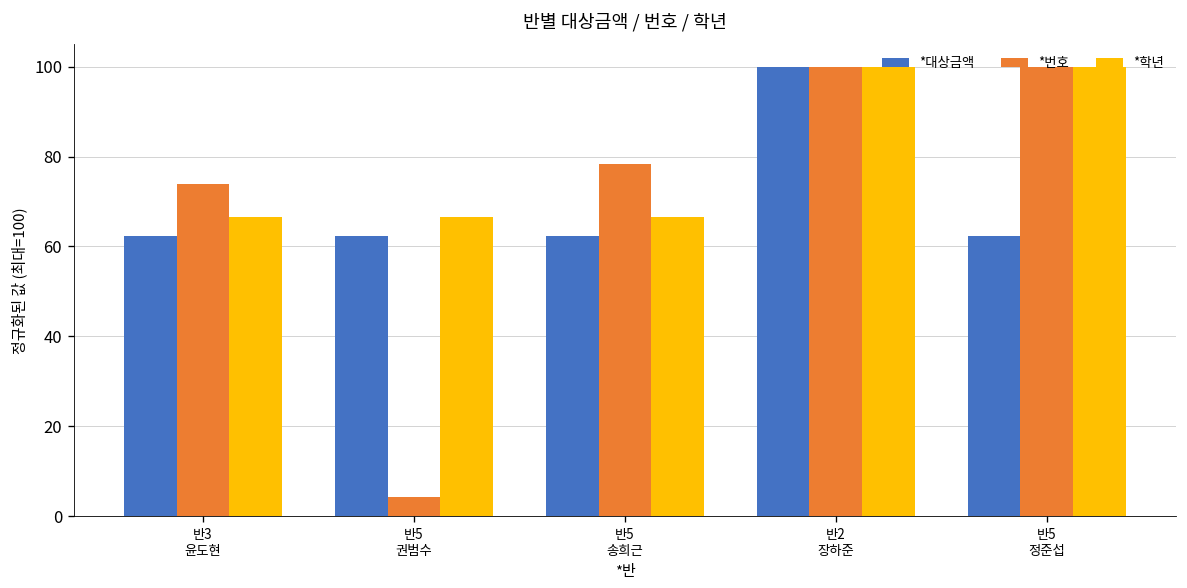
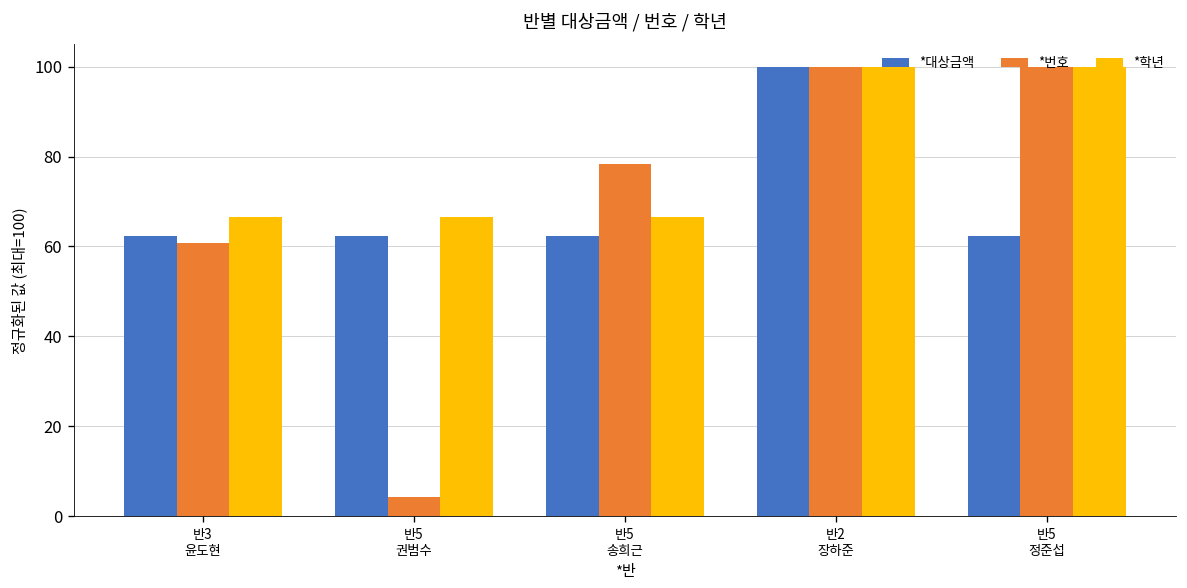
  {
    "*대상금액": {
      "반3 윤도현": 62,
      "반5 권범수": 62,
      "반5 송희근": 62,
      "반2 장하준": 100,
      "반5 정준섭": 62
    },
    "*번호": {
-     "반3 윤도현": 74,
+     "반3 윤도현": 61,
      "반5 권범수": 4,
      "반5 송희근": 78,
      "반2 장하준": 100,
      "반5 정준섭": 100
    },
    "*학년": {
      "반3 윤도현": 67,
      "반5 권범수": 67,
      "반5 송희근": 67,
      "반2 장하준": 100,
      "반5 정준섭": 100
    }
  }
